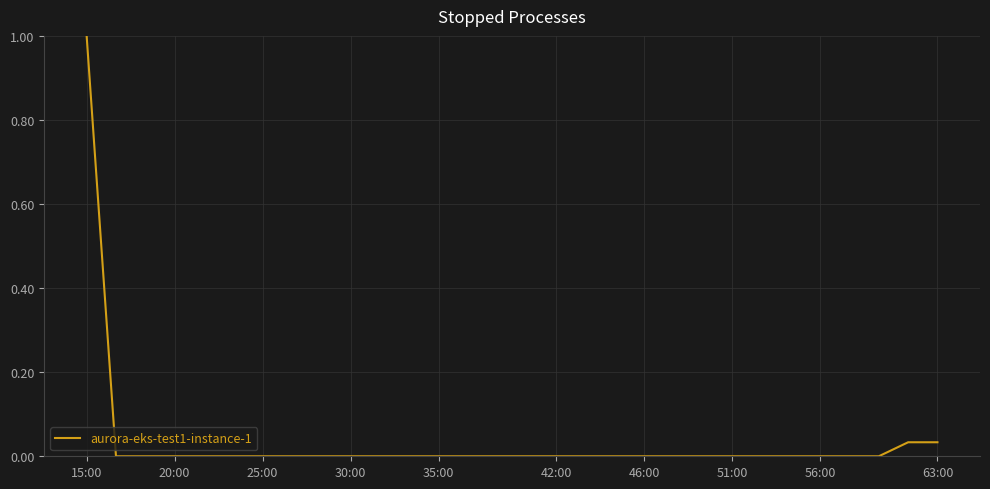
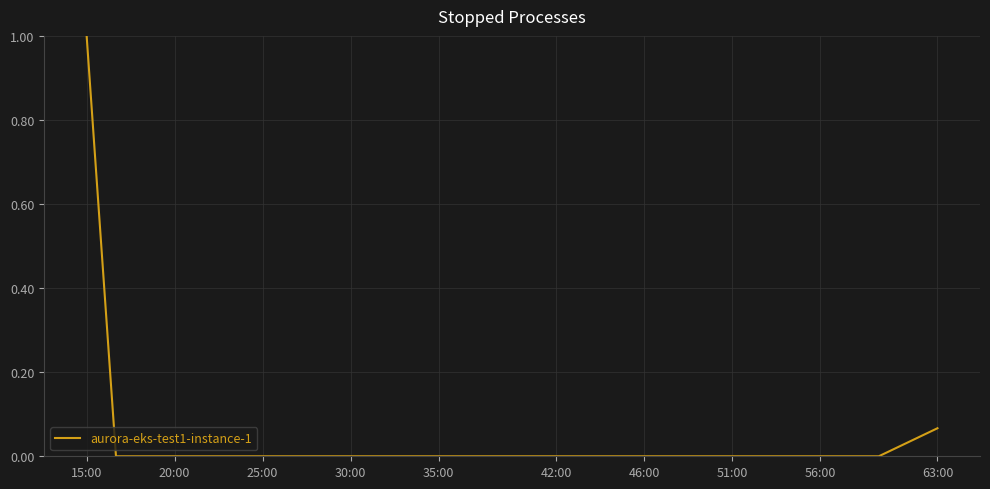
  {
    "15:00": 1.00,
    "20:00": 0.00,
    "25:00": 0.00,
    "30:00": 0.00,
    "35:00": 0.00,
    "42:00": 0.00,
    "46:00": 0.00,
    "51:00": 0.00,
    "56:00": 0.00,
-   "63:00": 0.03
+   "63:00": 0.07
  }
